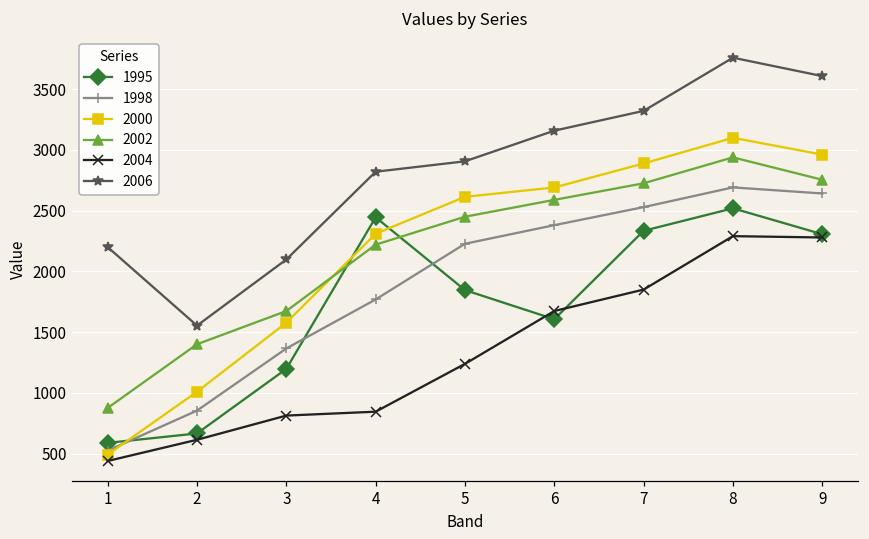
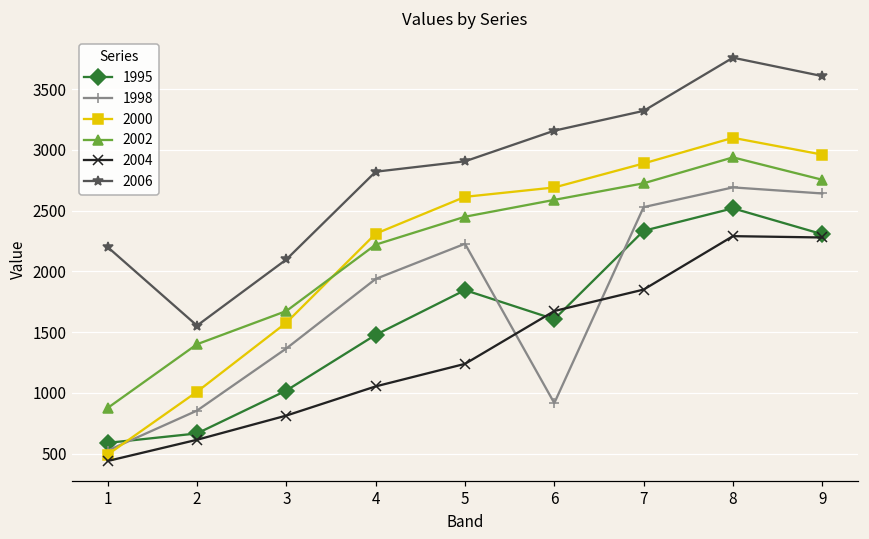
  {
    "1995": {
      "1": 590,
      "2": 670,
-     "3": 1200,
-     "4": 2450,
+     "3": 1020,
+     "4": 1480,
      "5": 1850,
      "6": 1610,
      "7": 2330,
      "8": 2520,
      "9": 2310
    },
    "1998": {
      "1": 530,
      "2": 860,
      "3": 1370,
-     "4": 1770,
+     "4": 1940,
      "5": 2230,
-     "6": 2380,
+     "6": 920,
      "7": 2530,
      "8": 2690,
      "9": 2640
    },
    "2000": {
      "1": 490,
      "2": 1010,
      "3": 1580,
      "4": 2310,
      "5": 2610,
      "6": 2690,
      "7": 2890,
      "8": 3100,
      "9": 2960
    },
    "2002": {
      "1": 880,
      "2": 1400,
      "3": 1670,
      "4": 2220,
      "5": 2450,
      "6": 2590,
      "7": 2720,
      "8": 2940,
      "9": 2750
    },
    "2004": {
      "1": 440,
      "2": 620,
      "3": 810,
-     "4": 850,
+     "4": 1050,
      "5": 1240,
      "6": 1670,
      "7": 1850,
      "8": 2290,
      "9": 2280
    },
    "2006": {
      "1": 2200,
      "2": 1550,
      "3": 2100,
      "4": 2820,
      "5": 2910,
      "6": 3160,
      "7": 3320,
      "8": 3760,
      "9": 3610
    }
  }
